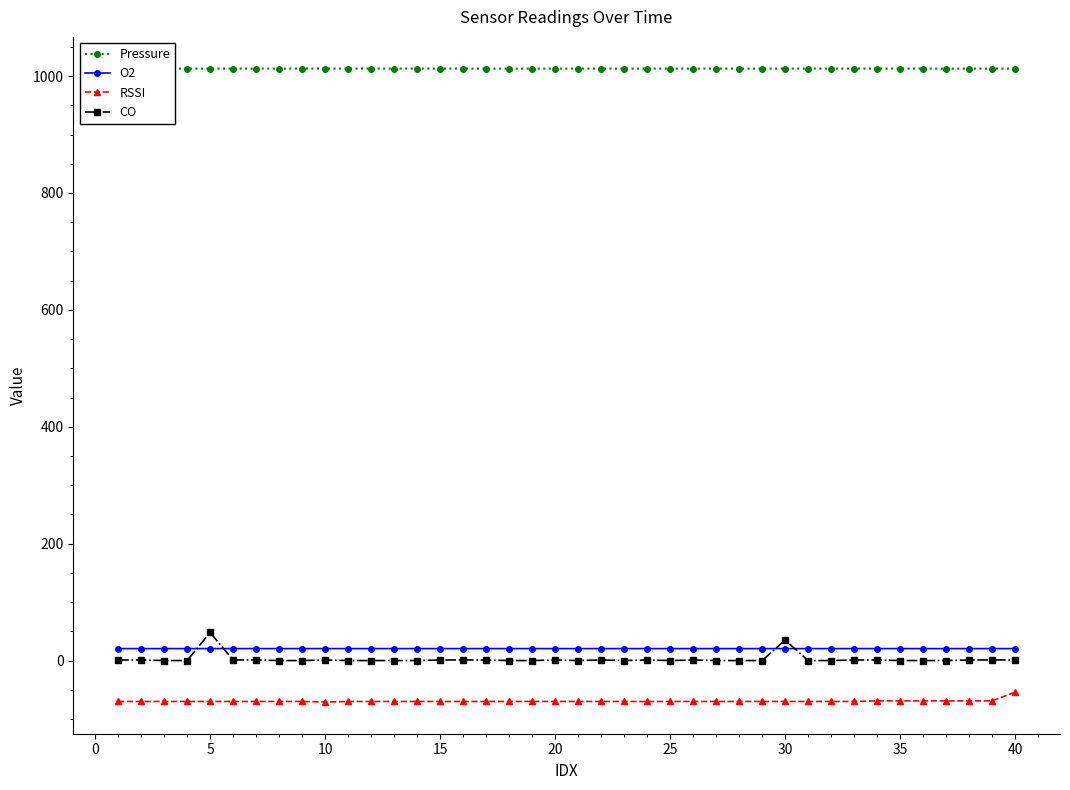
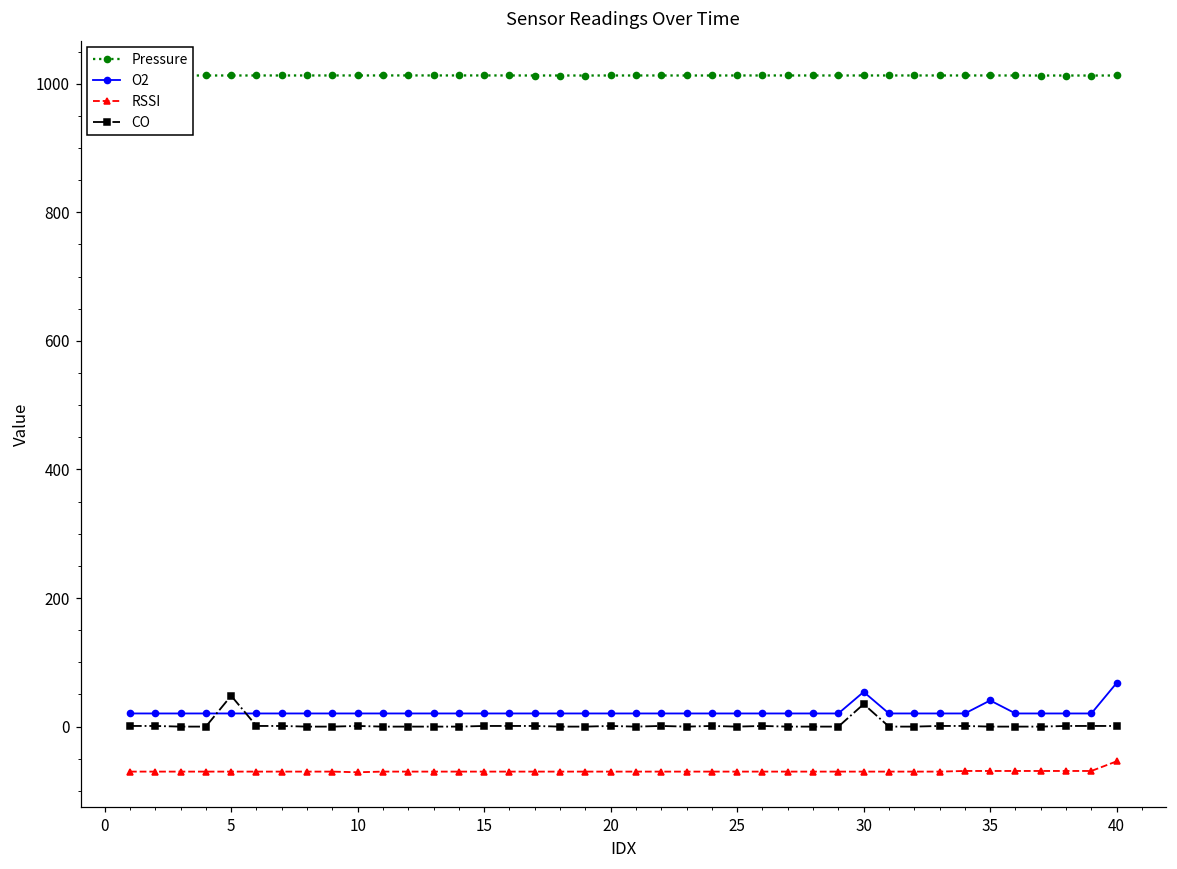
  {
    "Pressure": {
      "5": 1010,
      "10": 1010,
      "15": 1010,
      "20": 1010,
      "25": 1010,
      "30": 1010,
      "35": 1010,
      "40": 1010
    },
    "O2": {
      "5": 20,
      "10": 20,
      "15": 20,
      "20": 20,
      "25": 20,
-     "30": 20,
-     "35": 20,
-     "40": 20
+     "30": 50,
+     "35": 40,
+     "40": 70
    },
    "RSSI": {
      "5": -70,
      "10": -70,
      "15": -70,
      "20": -70,
      "25": -70,
      "30": -70,
      "35": -70,
      "40": -50
    },
    "CO": {
      "5": 50,
      "10": 0,
      "15": 0,
      "20": 0,
      "25": 0,
      "30": 40,
      "35": 0,
      "40": 0
    }
  }
